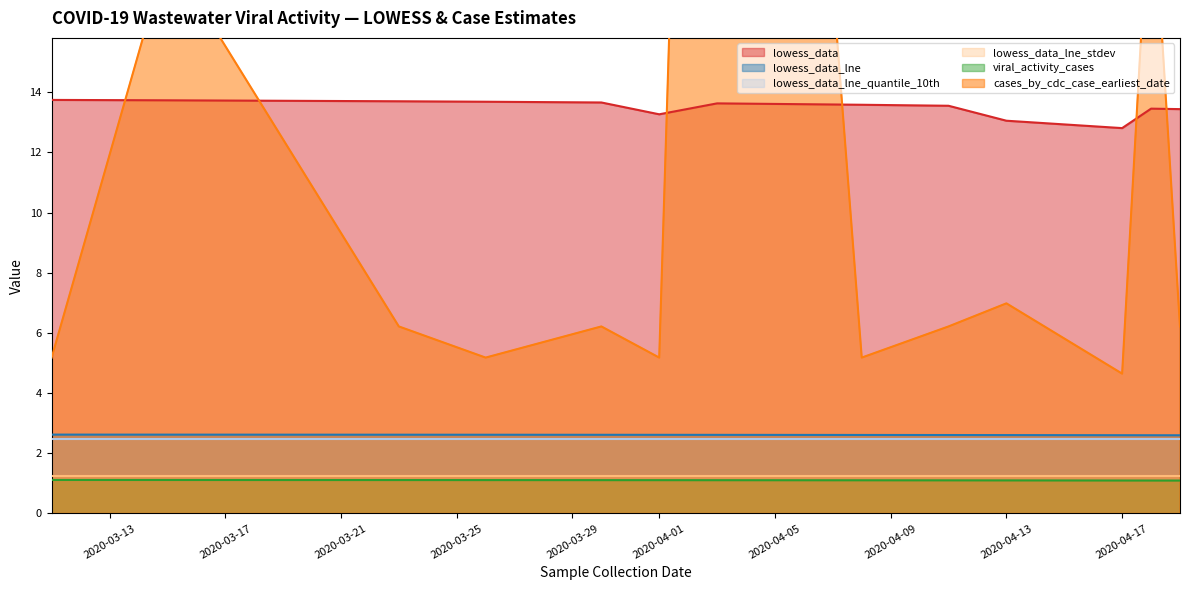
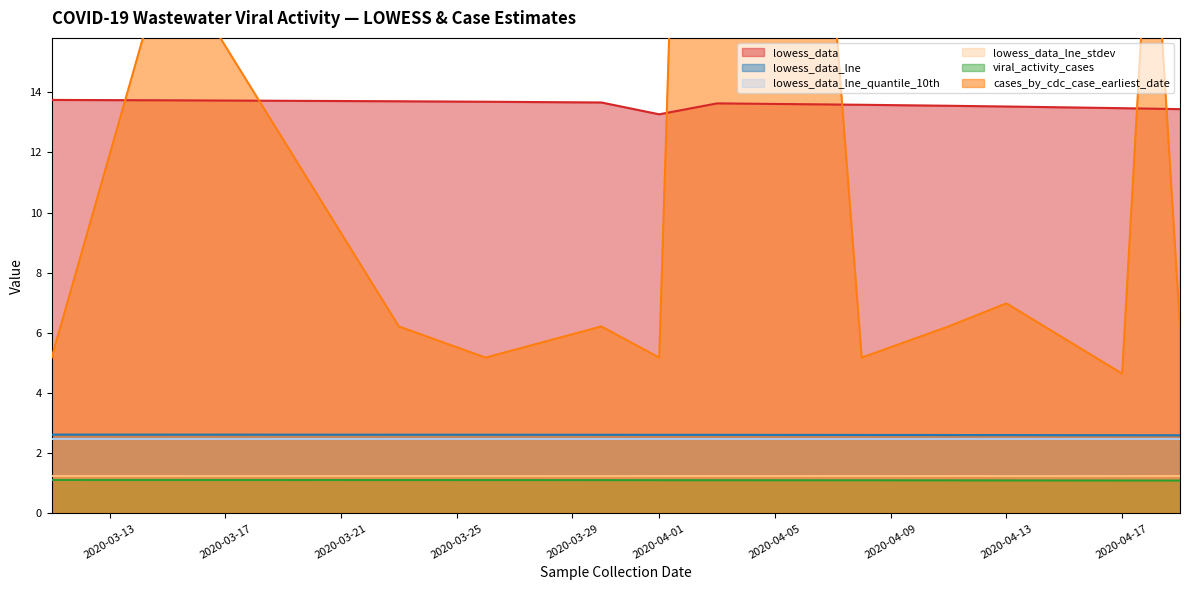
  {
    "lowess_data": {
      "2020-04-01": 13.3,
-     "2020-04-13": 13.1,
-     "2020-04-17": 12.8
+     "2020-04-13": 13.5,
+     "2020-04-17": 13.5
    },
    "lowess_data_lne": {
      "2020-04-01": 2.6,
      "2020-04-13": 2.6,
      "2020-04-17": 2.6
    },
    "lowess_data_lne_quantile_10th": {
      "2020-04-01": 2.5,
      "2020-04-13": 2.5,
      "2020-04-17": 2.5
    },
    "lowess_data_lne_stdev": {
      "2020-04-01": 1.2,
      "2020-04-13": 1.2,
      "2020-04-17": 1.2
    },
    "viral_activity_cases": {
      "2020-04-01": 1.1,
      "2020-04-13": 1.1,
      "2020-04-17": 1.1
    },
    "cases_by_cdc_case_earliest_date": {
      "2020-04-01": 5.2,
      "2020-04-13": 7.0,
      "2020-04-17": 4.6
    }
  }
